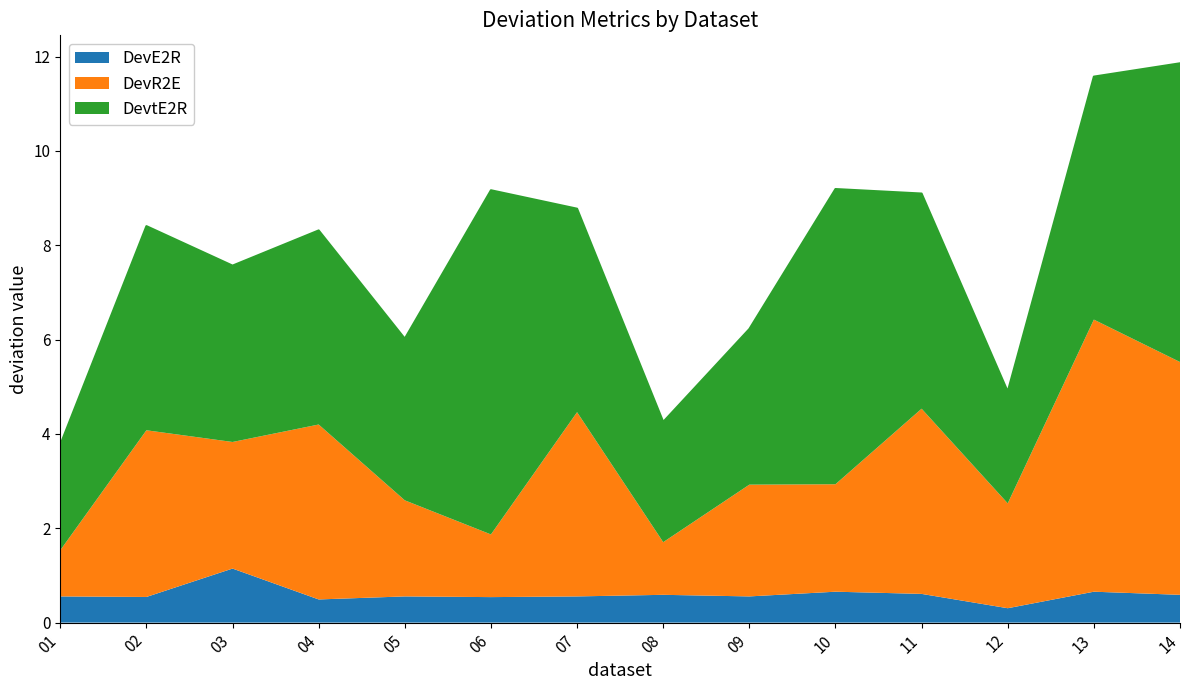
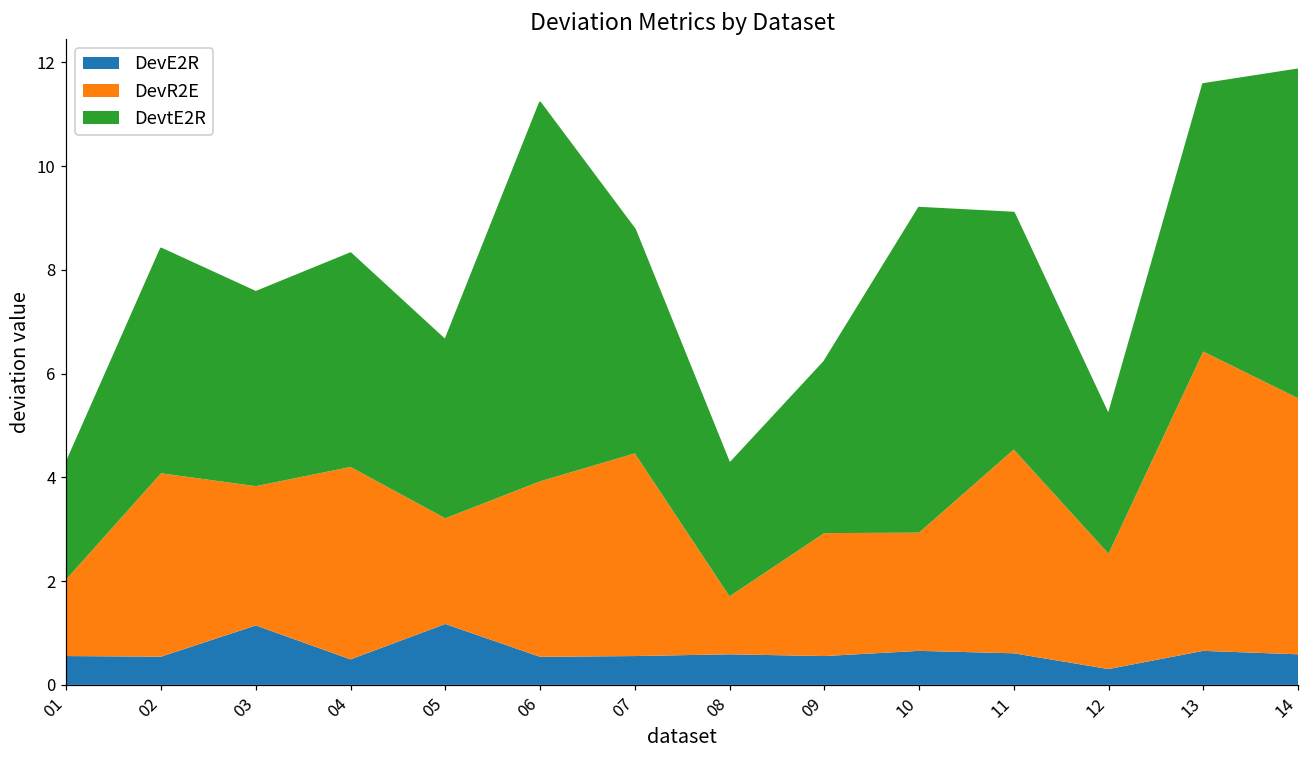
  {
    "DevE2R": {
-     "05": 0.6
+     "05": 1.2
    },
    "DevR2E": {
-     "01": 1.0,
-     "06": 1.3
+     "01": 1.5,
+     "06": 3.4
    },
    "DevtE2R": {
      "01": 2.2,
      "02": 4.3,
      "03": 3.7,
      "04": 4.1,
      "05": 3.4,
      "06": 7.3,
      "07": 4.3,
      "08": 2.5,
      "09": 3.3,
      "10": 6.3,
      "11": 4.6,
-     "12": 2.4,
+     "12": 2.7,
      "13": 5.2,
      "14": 6.3
    }
  }
